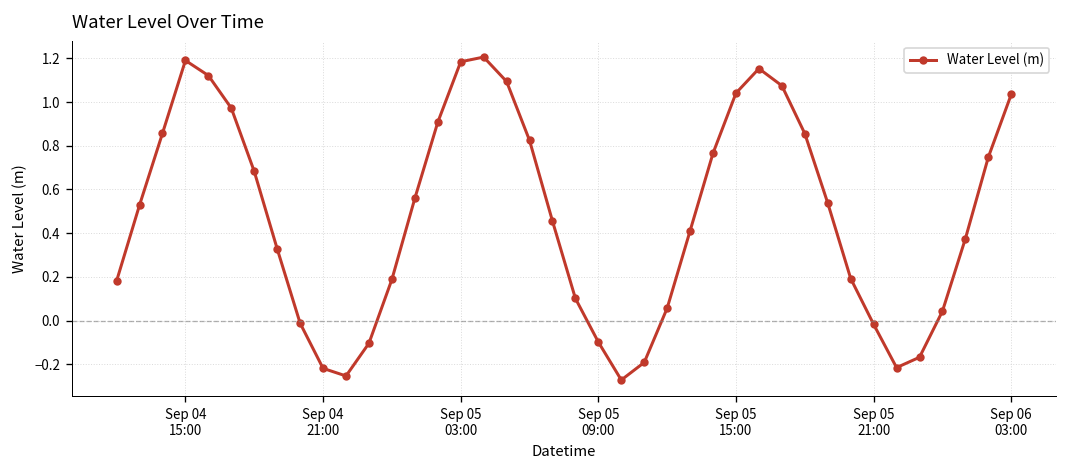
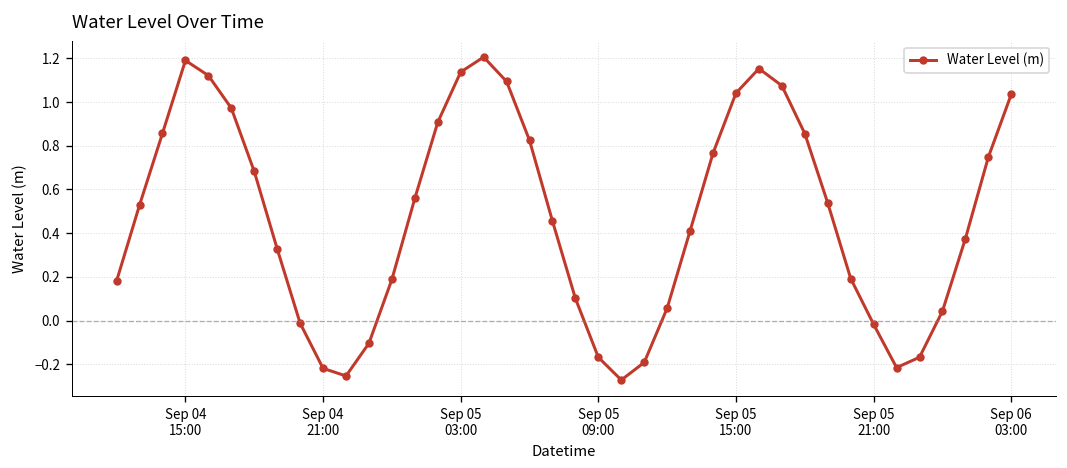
  {
    "Sep 04 15:00": 1.19,
    "Sep 04 21:00": -0.22,
-   "Sep 05 03:00": 1.18,
-   "Sep 05 09:00": -0.10,
+   "Sep 05 03:00": 1.14,
+   "Sep 05 09:00": -0.17,
    "Sep 05 15:00": 1.04,
    "Sep 05 21:00": -0.02,
    "Sep 06 03:00": 1.04
  }
